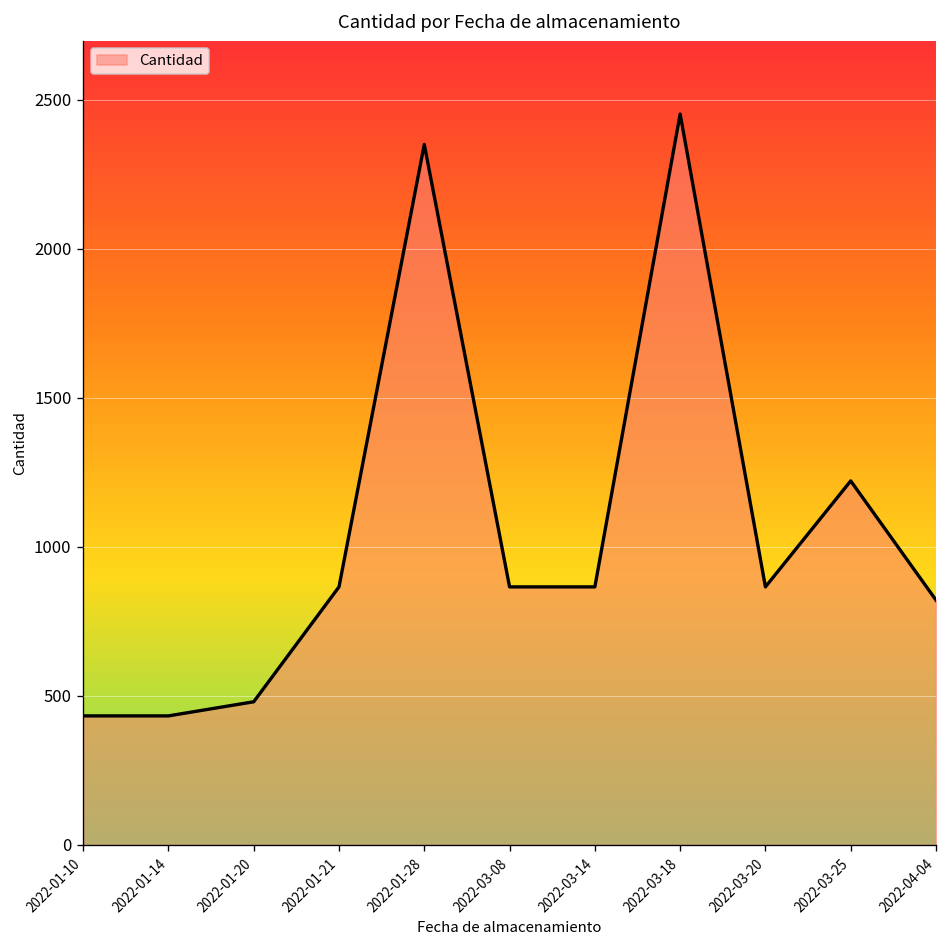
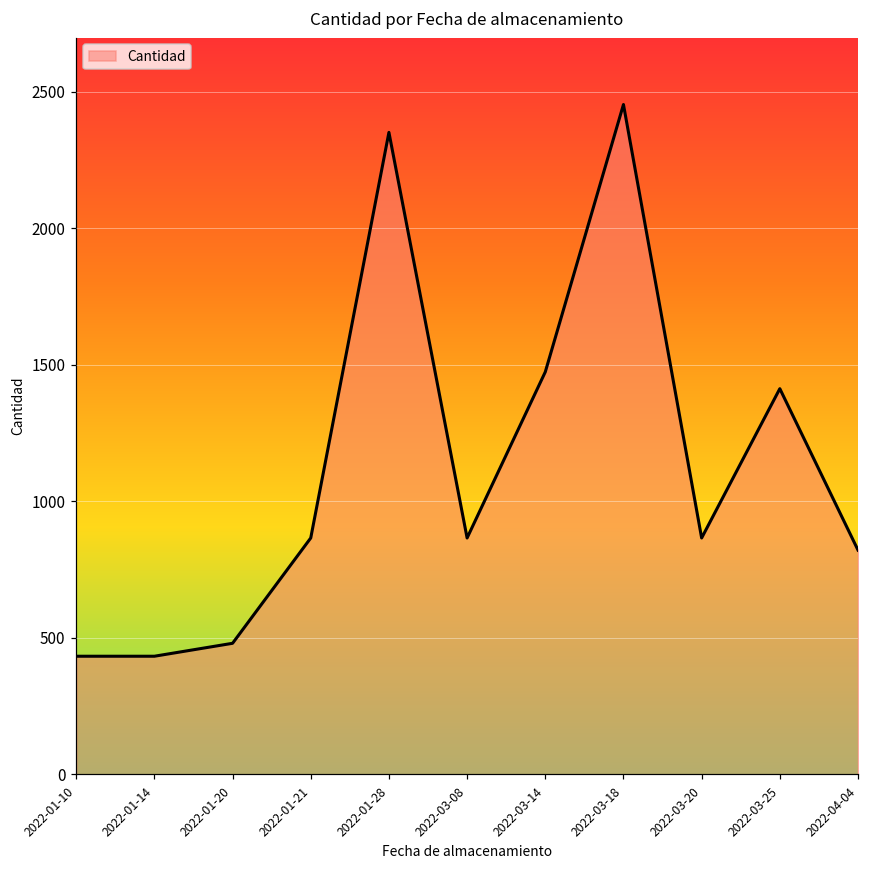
  {
    "2022-01-10": 430,
    "2022-01-14": 430,
    "2022-01-20": 480,
    "2022-01-21": 870,
    "2022-01-28": 2350,
    "2022-03-08": 870,
-   "2022-03-14": 870,
+   "2022-03-14": 1470,
    "2022-03-18": 2450,
    "2022-03-20": 870,
-   "2022-03-25": 1220,
+   "2022-03-25": 1410,
    "2022-04-04": 820
  }
